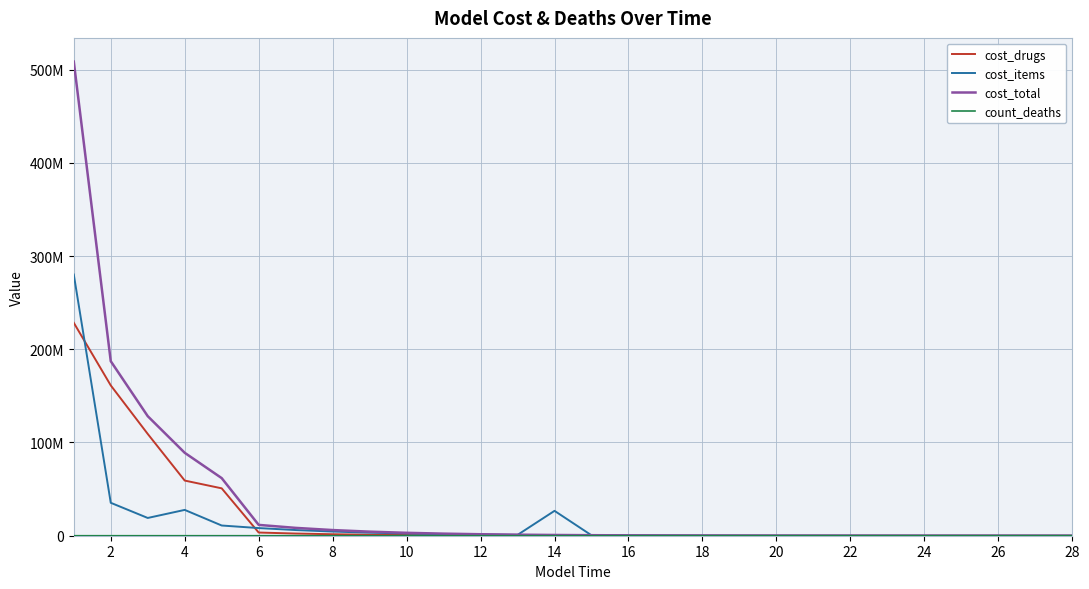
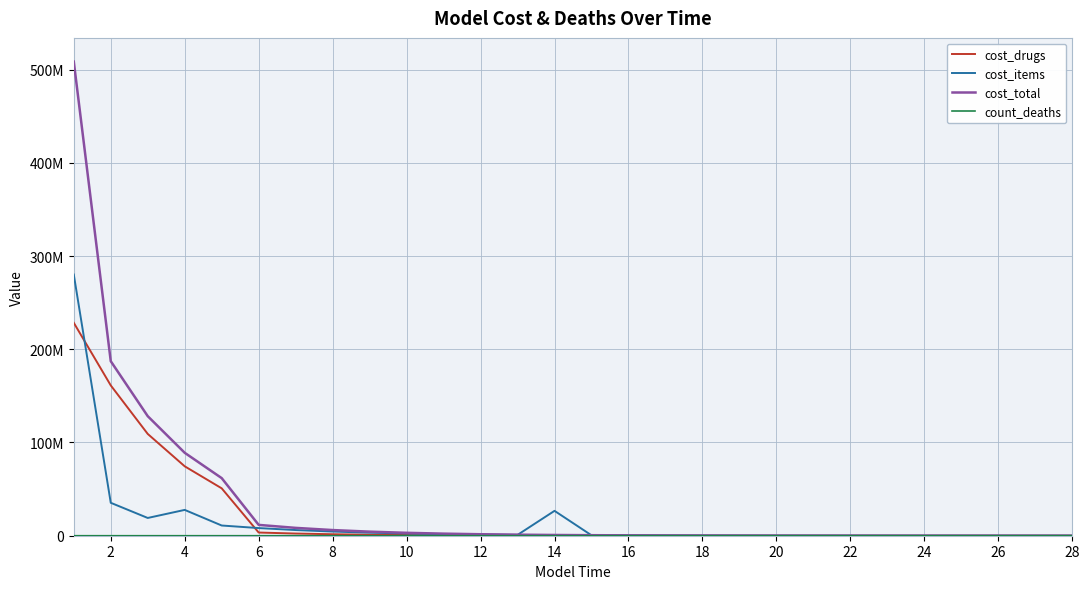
  {
    "cost_drugs": {
      "2": 160000000,
-     "4": 60000000,
+     "4": 70000000,
      "6": 0
    },
    "cost_items": {
      "2": 40000000,
      "4": 30000000,
      "6": 10000000,
      "14": 30000000
    },
    "cost_total": {
      "2": 190000000,
      "4": 90000000,
      "6": 10000000
    },
    "count_deaths": {
      "2": 0,
      "4": 0,
      "6": 0
    }
  }
